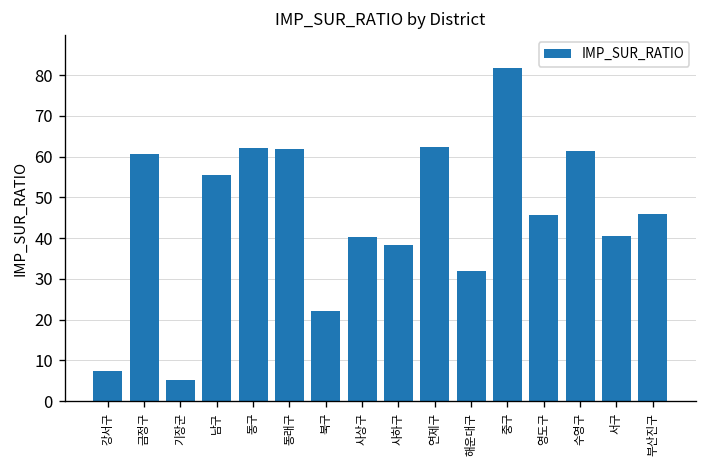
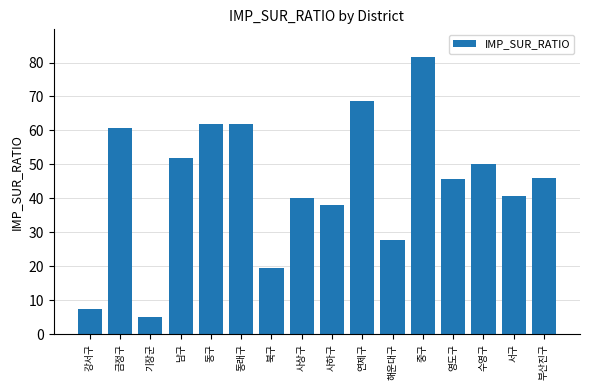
  {
    "강서구": 7,
    "금정구": 61,
    "기장군": 5,
-   "남구": 55,
+   "남구": 52,
    "동구": 62,
    "동래구": 62,
-   "북구": 22,
+   "북구": 20,
    "사상구": 40,
    "사하구": 38,
-   "연제구": 62,
-   "해운대구": 32,
+   "연제구": 69,
+   "해운대구": 28,
    "중구": 82,
    "영도구": 46,
-   "수영구": 61,
+   "수영구": 50,
    "서구": 41,
    "부산진구": 46
  }
